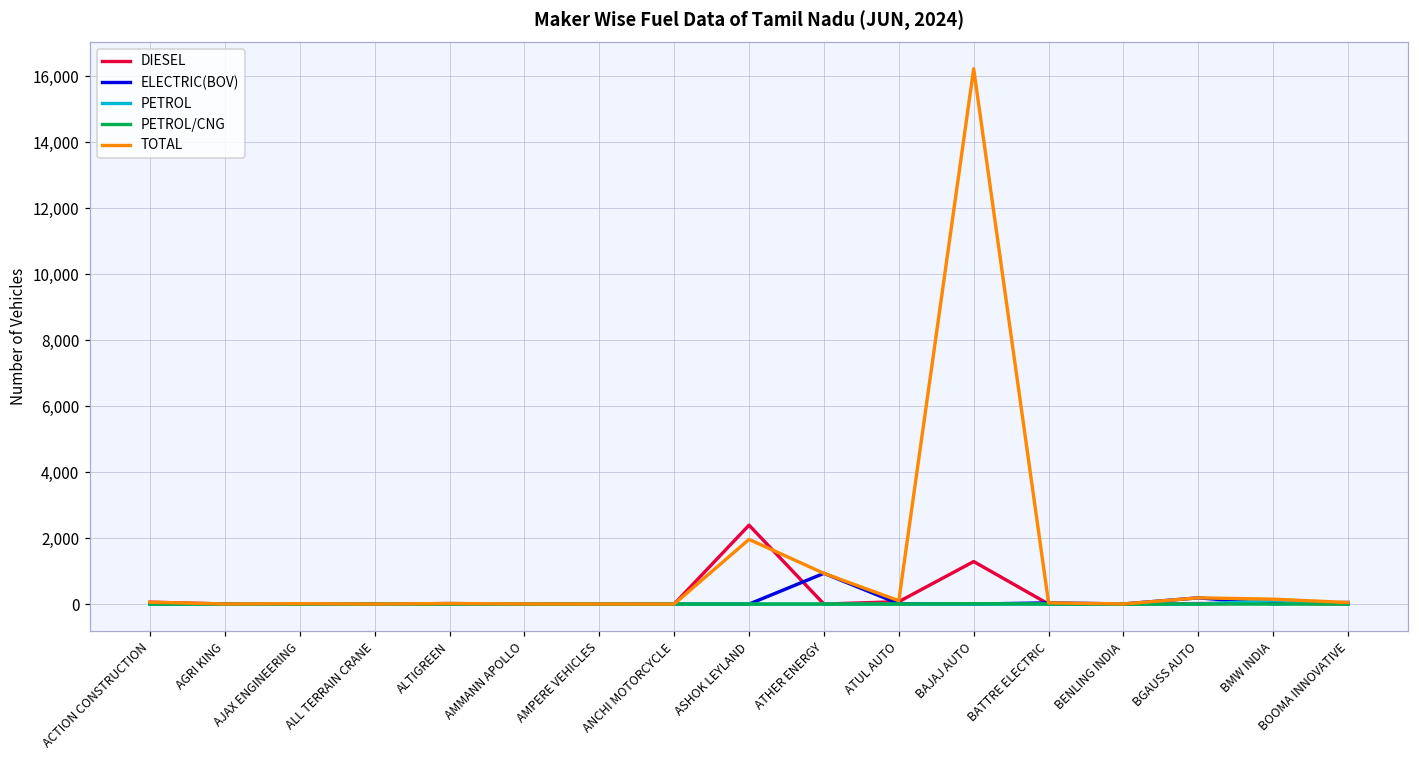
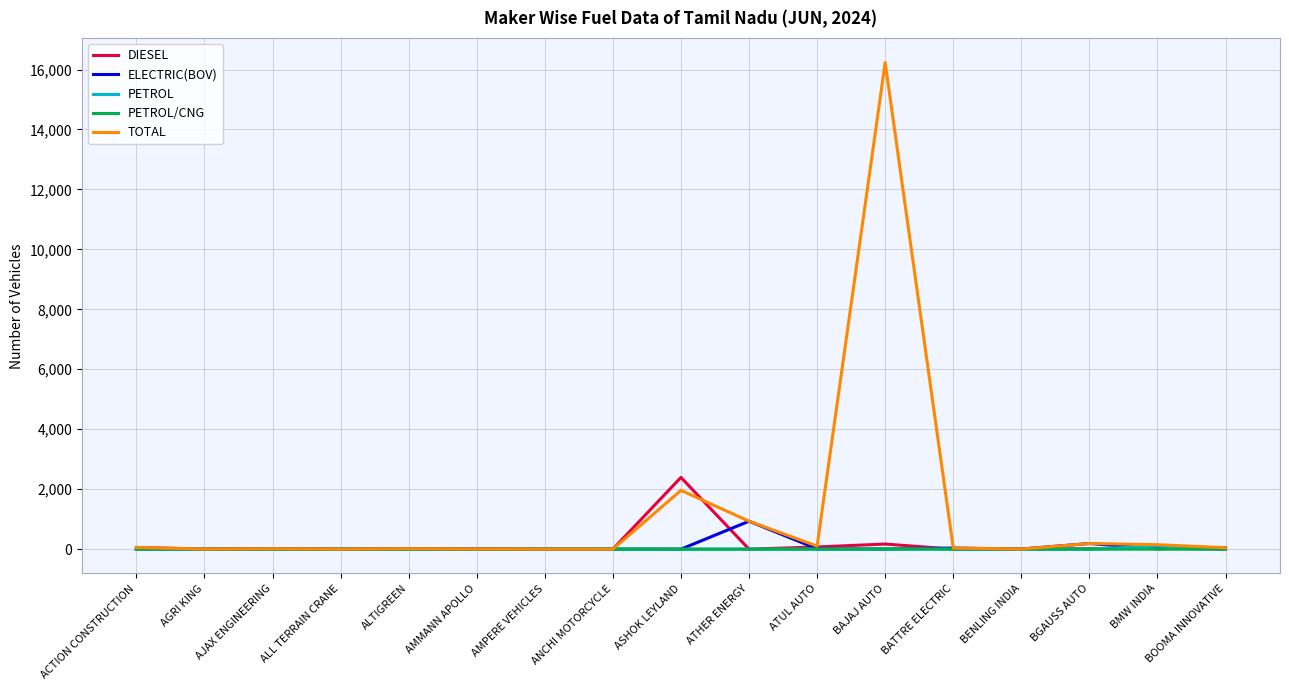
  {
    "DIESEL": {
      "ASHOK LEYLAND": "2,400",
-     "BAJAJ AUTO": "1,300"
+     "BAJAJ AUTO": "200"
    },
    "TOTAL": {
      "ASHOK LEYLAND": "2,000",
      "BAJAJ AUTO": "16,200"
    }
  }
